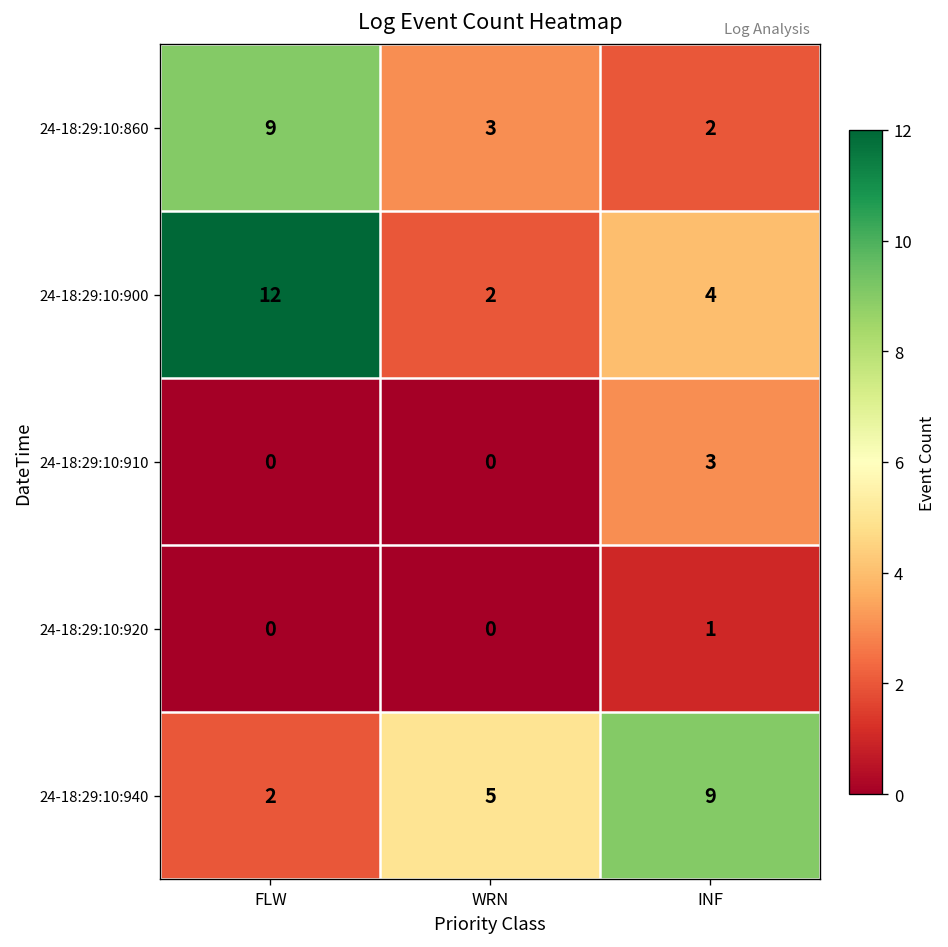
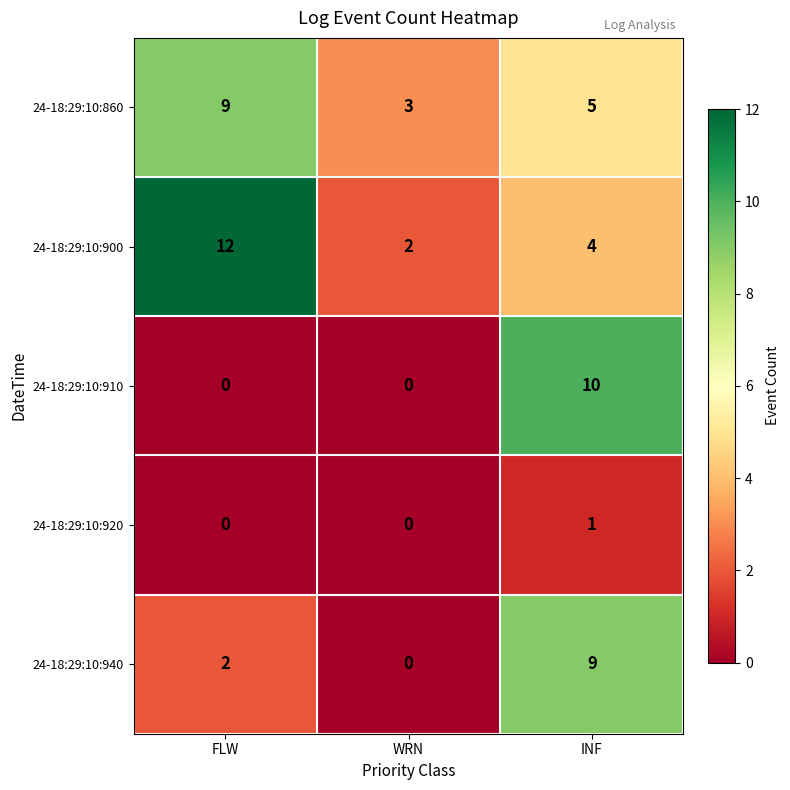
  {
    "24-18:29:10:860": {
      "FLW": 9,
      "WRN": 3,
-     "INF": 2
+     "INF": 5
    },
    "24-18:29:10:900": {
      "FLW": 12,
      "WRN": 2,
      "INF": 4
    },
    "24-18:29:10:910": {
      "FLW": 0,
      "WRN": 0,
-     "INF": 3
+     "INF": 10
    },
    "24-18:29:10:920": {
      "FLW": 0,
      "WRN": 0,
      "INF": 1
    },
    "24-18:29:10:940": {
      "FLW": 2,
-     "WRN": 5,
+     "WRN": 0,
      "INF": 9
    }
  }
